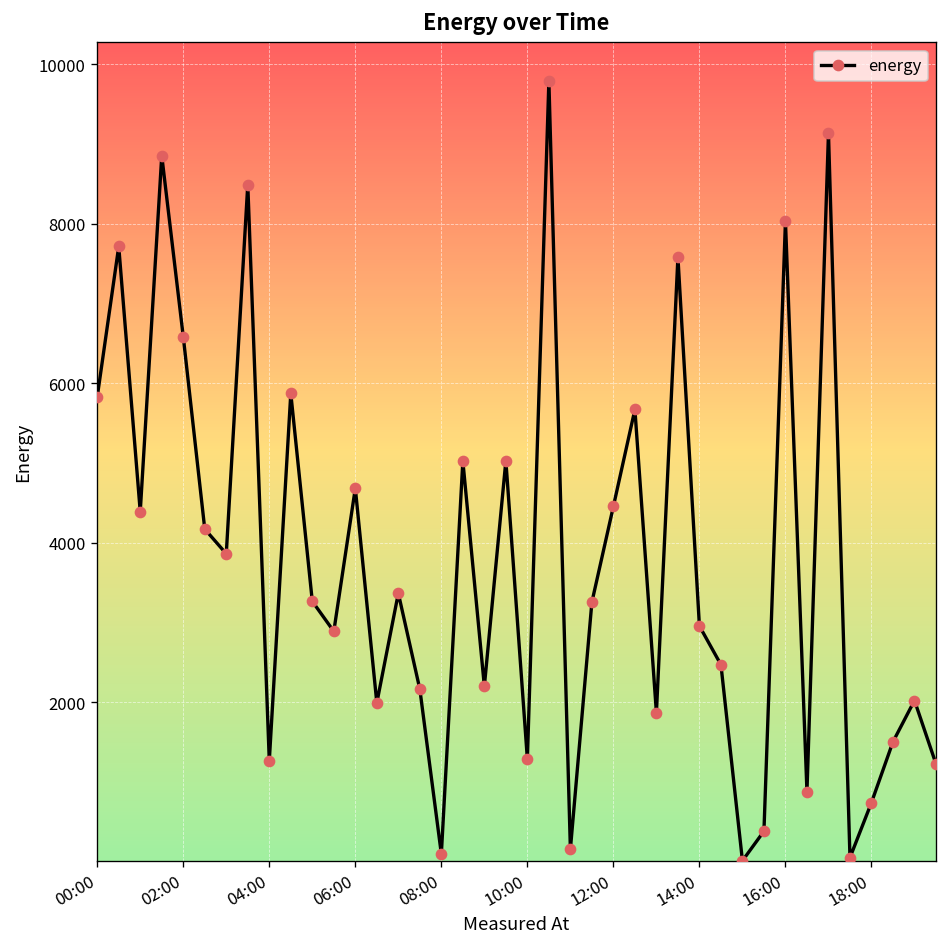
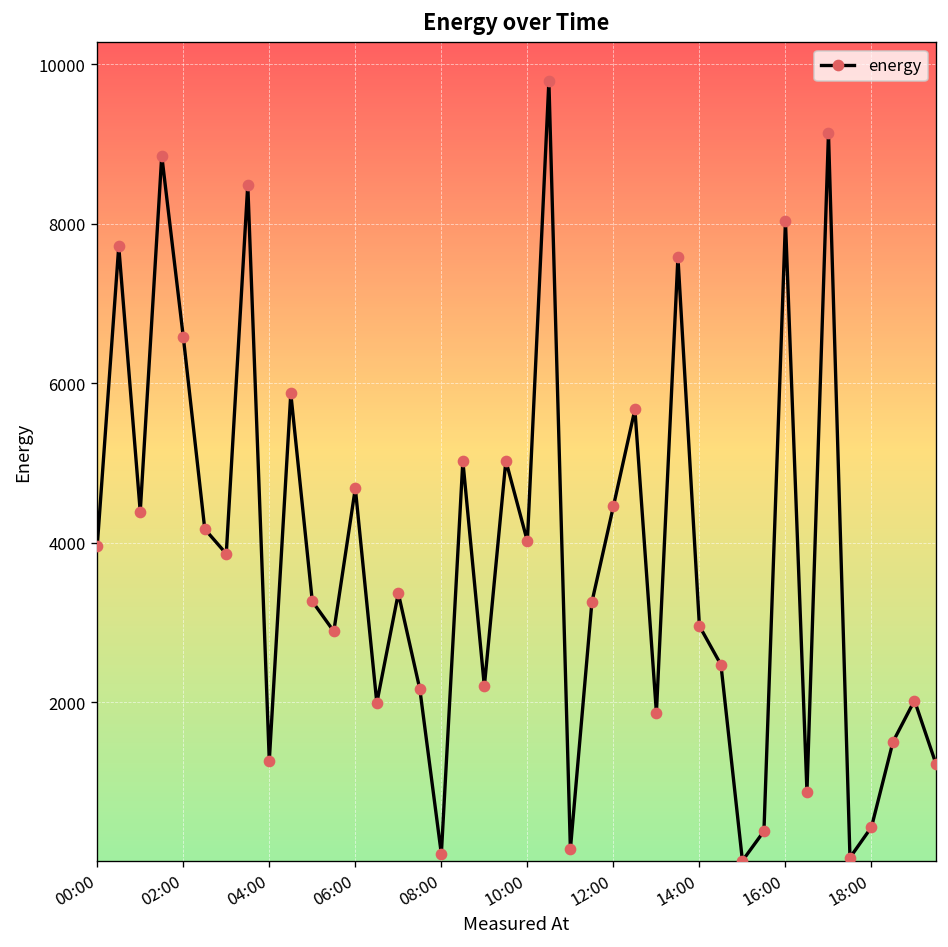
  {
-   "00:00": 5800,
+   "00:00": 4000,
    "02:00": 6600,
    "04:00": 1300,
    "06:00": 4700,
    "08:00": 100,
-   "10:00": 1300,
+   "10:00": 4000,
    "12:00": 4500,
    "14:00": 3000,
    "16:00": 8000,
-   "18:00": 700
+   "18:00": 400
  }
